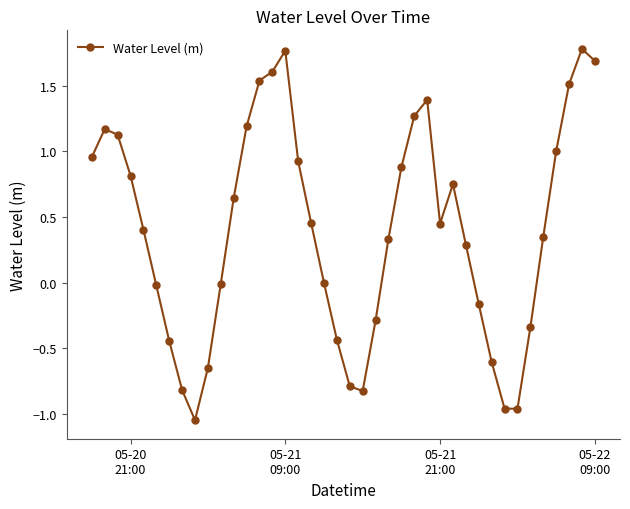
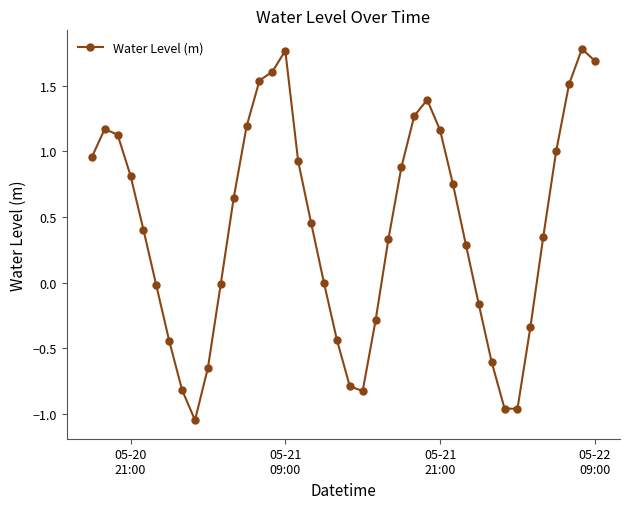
  {
    "05-20 21:00": 0.82,
    "05-21 09:00": 1.77,
-   "05-21 21:00": 0.45,
+   "05-21 21:00": 1.16,
    "05-22 09:00": 1.69
  }
